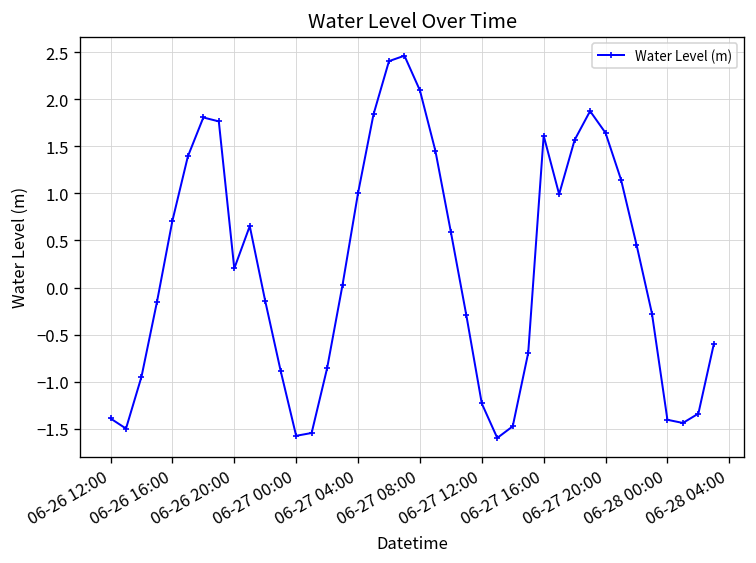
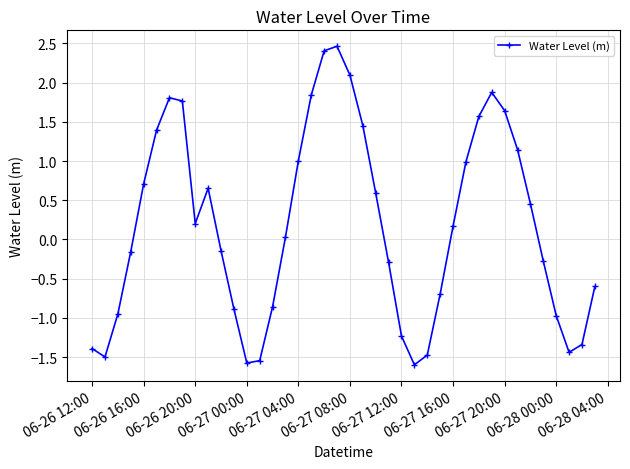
  {
    "06-26 12:00": -1.4,
    "06-26 16:00": 0.7,
    "06-26 20:00": 0.2,
    "06-27 00:00": -1.6,
    "06-27 04:00": 1.0,
    "06-27 08:00": 2.1,
    "06-27 12:00": -1.2,
-   "06-27 16:00": 1.6,
+   "06-27 16:00": 0.2,
    "06-27 20:00": 1.6,
-   "06-28 00:00": -1.4
+   "06-28 00:00": -1.0
  }
